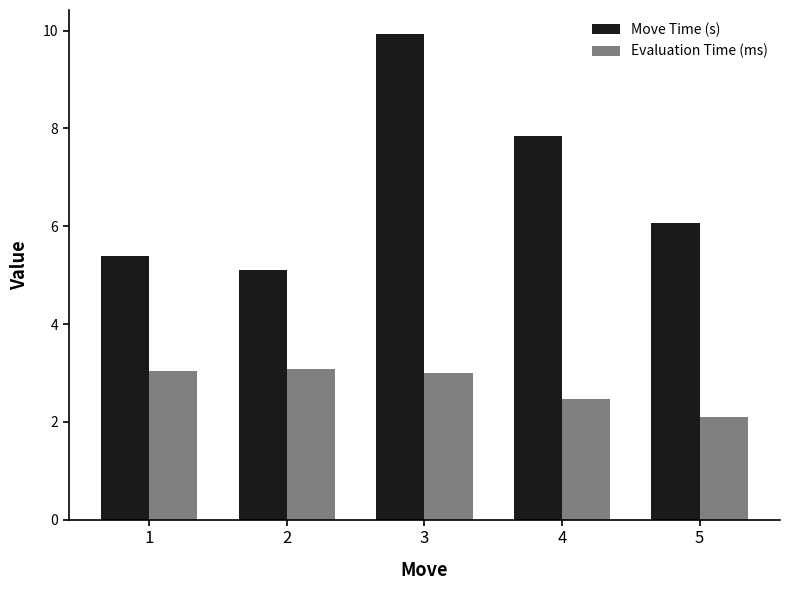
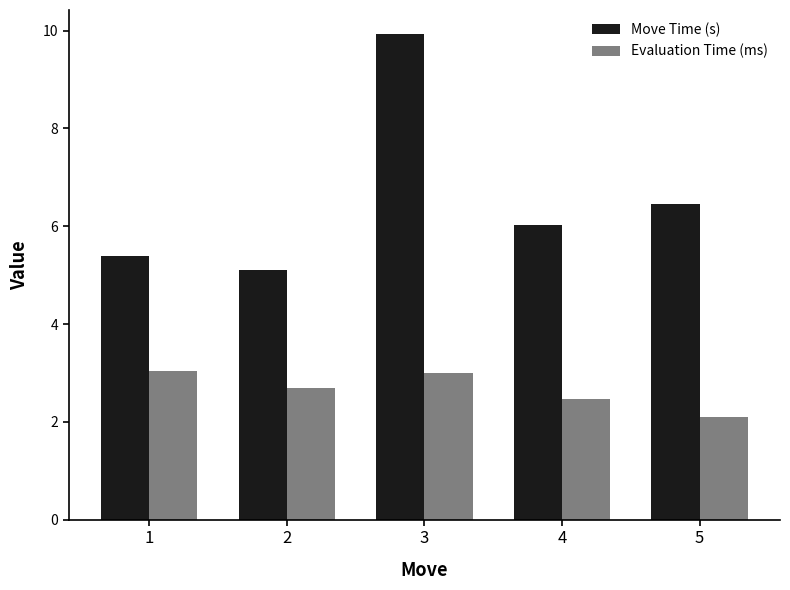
  {
    "Move Time (s)": {
      "1": 5.4,
      "2": 5.1,
      "3": 9.9,
-     "4": 7.8,
-     "5": 6.1
+     "4": 6.0,
+     "5": 6.4
    },
    "Evaluation Time (ms)": {
      "1": 3.0,
-     "2": 3.1,
+     "2": 2.7,
      "3": 3.0,
      "4": 2.5,
      "5": 2.1
    }
  }
